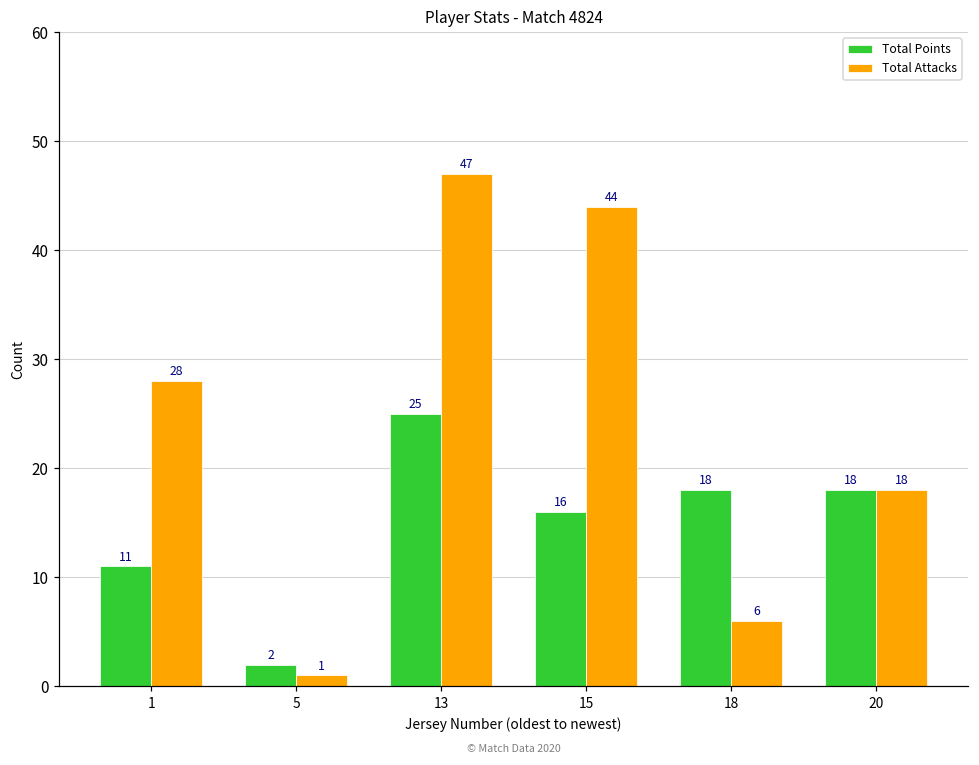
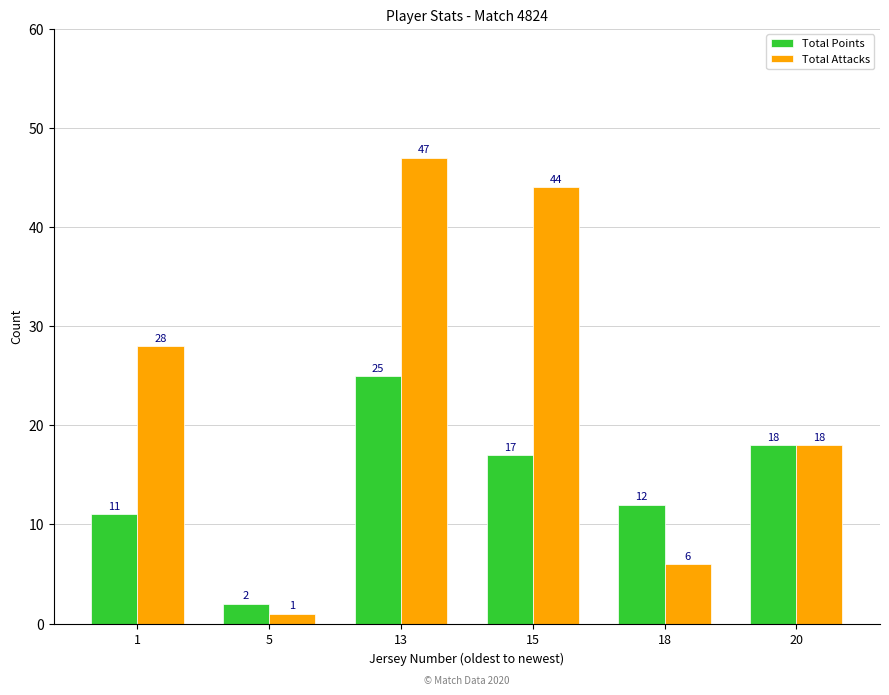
  {
    "Total Points": {
      "1": 11,
      "5": 2,
      "13": 25,
-     "15": 16,
-     "18": 18,
+     "15": 17,
+     "18": 12,
      "20": 18
    },
    "Total Attacks": {
      "1": 28,
      "5": 1,
      "13": 47,
      "15": 44,
      "18": 6,
      "20": 18
    }
  }
